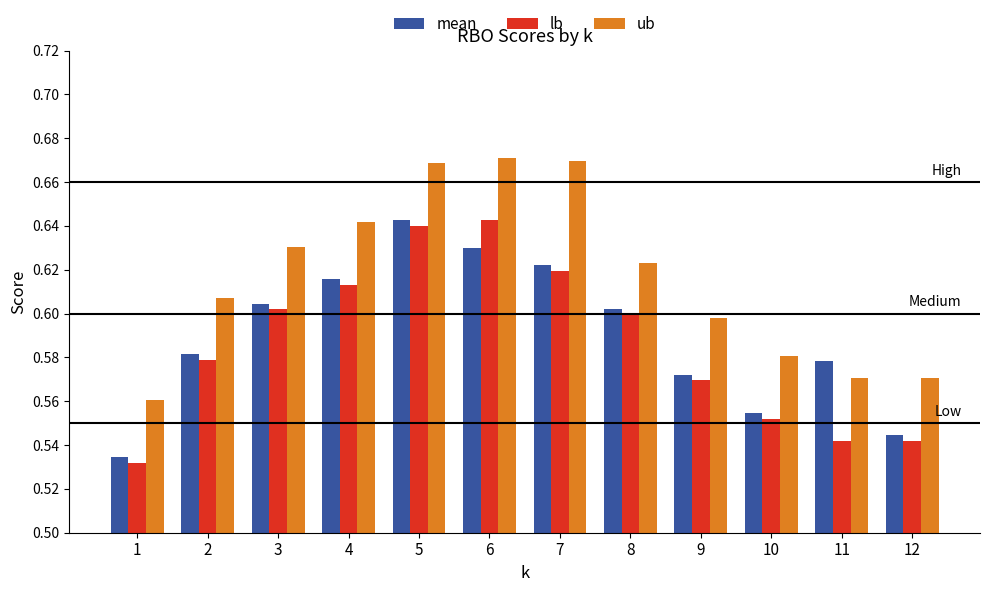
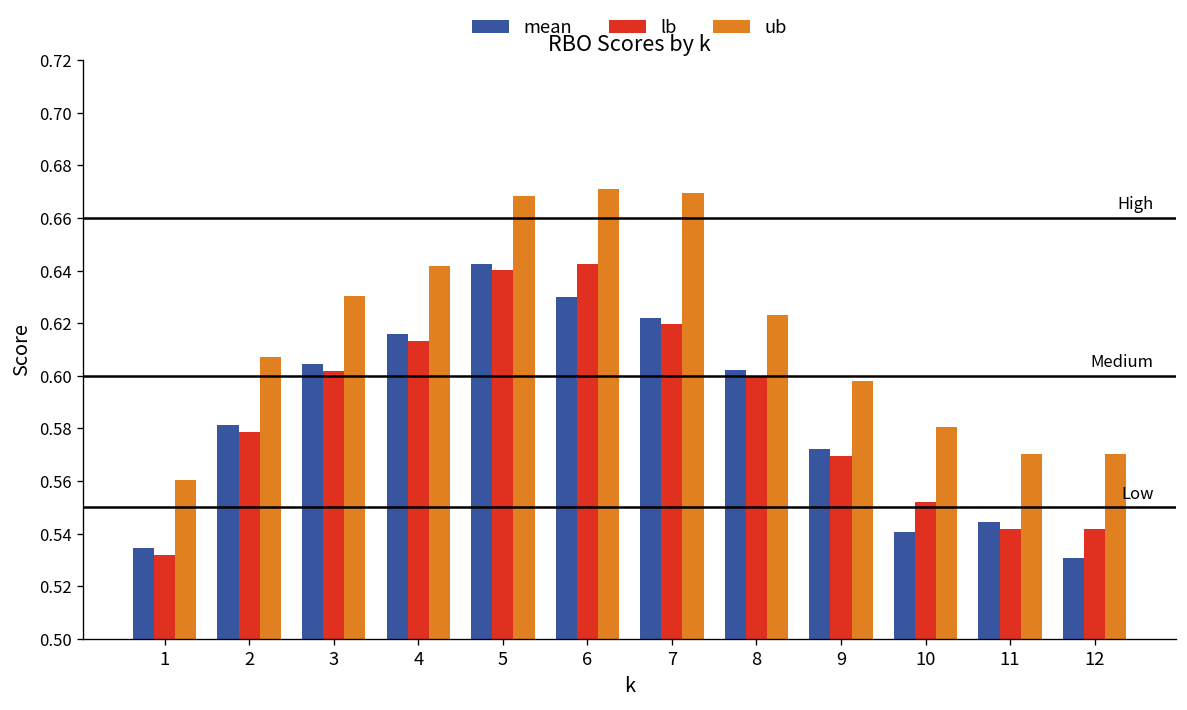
  {
    "mean": {
      "1": 0.534,
      "2": 0.581,
      "3": 0.604,
      "4": 0.616,
      "5": 0.643,
      "6": 0.630,
      "7": 0.622,
      "8": 0.602,
      "9": 0.572,
-     "10": 0.554,
-     "11": 0.578,
-     "12": 0.544
+     "10": 0.541,
+     "11": 0.544,
+     "12": 0.531
    },
    "lb": {
      "1": 0.532,
      "2": 0.579,
      "3": 0.602,
      "4": 0.613,
      "5": 0.640,
      "6": 0.643,
      "7": 0.620,
      "8": 0.600,
      "9": 0.570,
      "10": 0.552,
      "11": 0.542,
      "12": 0.542
    },
    "ub": {
      "1": 0.560,
      "2": 0.607,
      "3": 0.630,
      "4": 0.642,
      "5": 0.669,
      "6": 0.671,
      "7": 0.670,
      "8": 0.623,
      "9": 0.598,
      "10": 0.580,
      "11": 0.570,
      "12": 0.570
    }
  }
